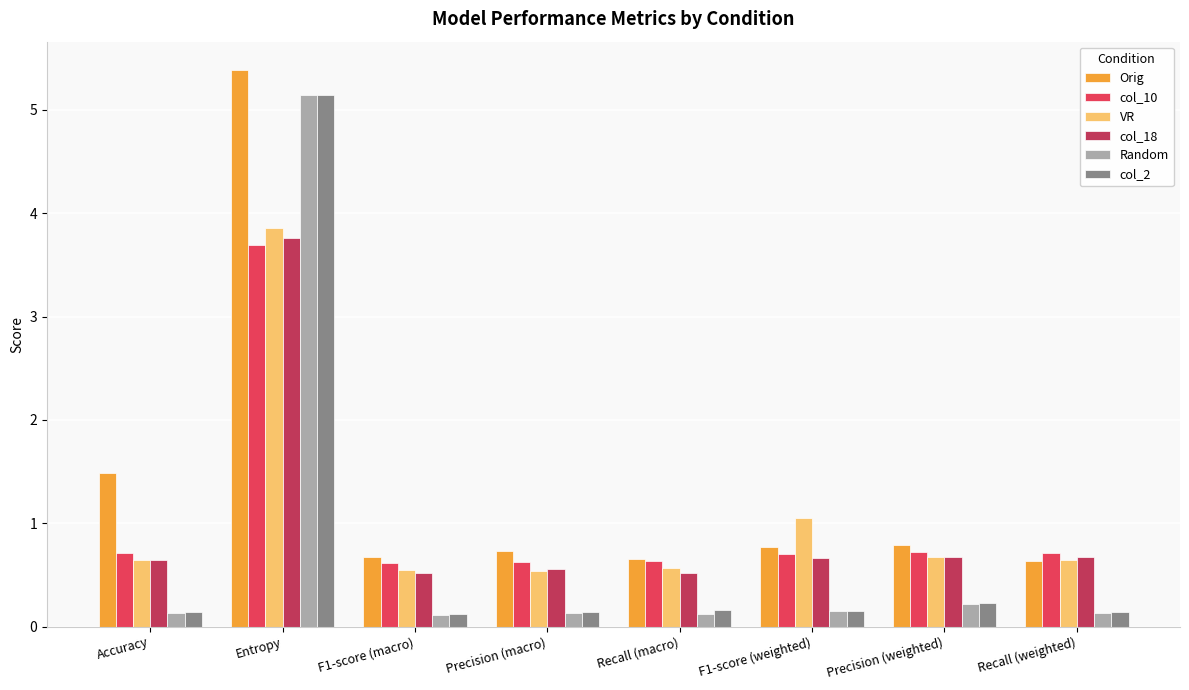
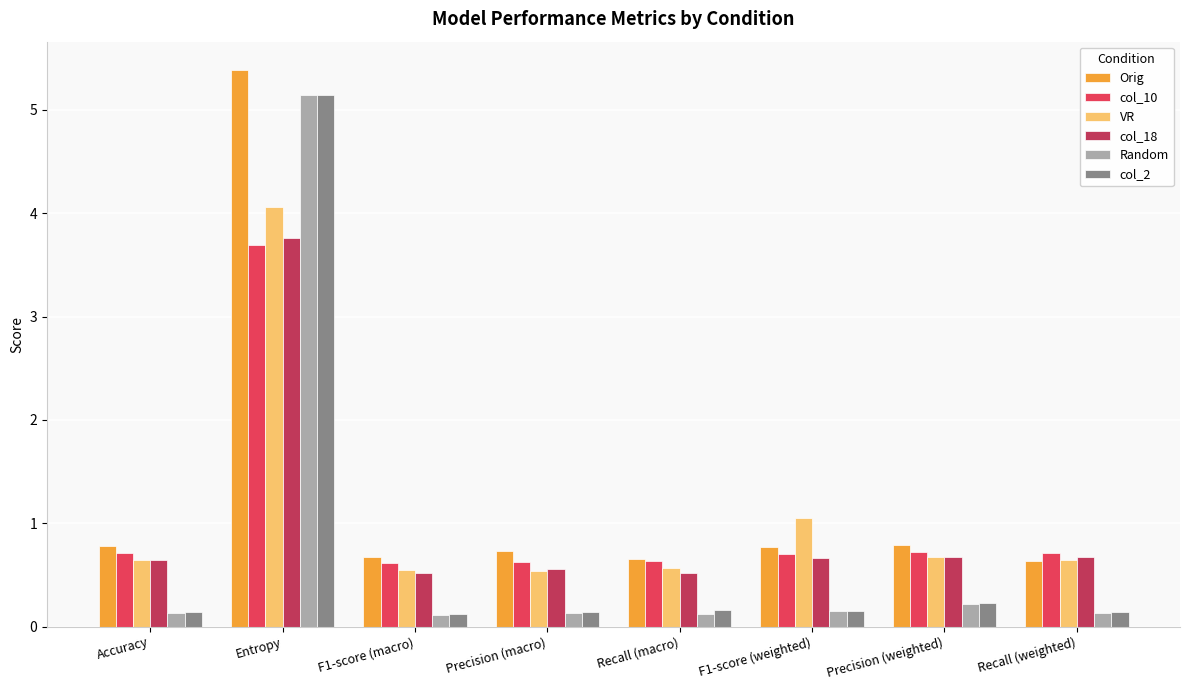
  {
    "Orig": {
-     "Accuracy": 1.49,
+     "Accuracy": 0.78,
      "Entropy": 5.39,
      "F1-score (macro)": 0.67,
      "Precision (macro)": 0.73,
      "Recall (macro)": 0.65,
      "F1-score (weighted)": 0.77,
      "Precision (weighted)": 0.79,
      "Recall (weighted)": 0.63
    },
    "VR": {
      "Accuracy": 0.64,
-     "Entropy": 3.86,
+     "Entropy": 4.06,
      "F1-score (macro)": 0.55,
      "Precision (macro)": 0.54,
      "Recall (macro)": 0.57,
      "F1-score (weighted)": 1.05,
      "Precision (weighted)": 0.67,
      "Recall (weighted)": 0.64
    }
  }
